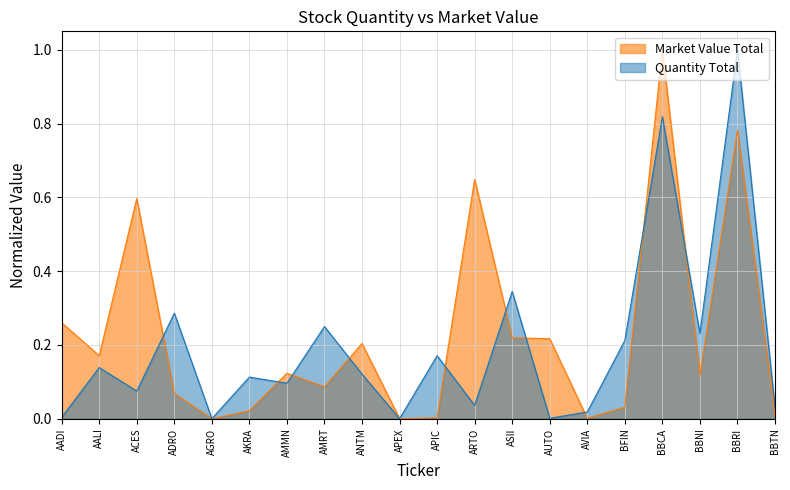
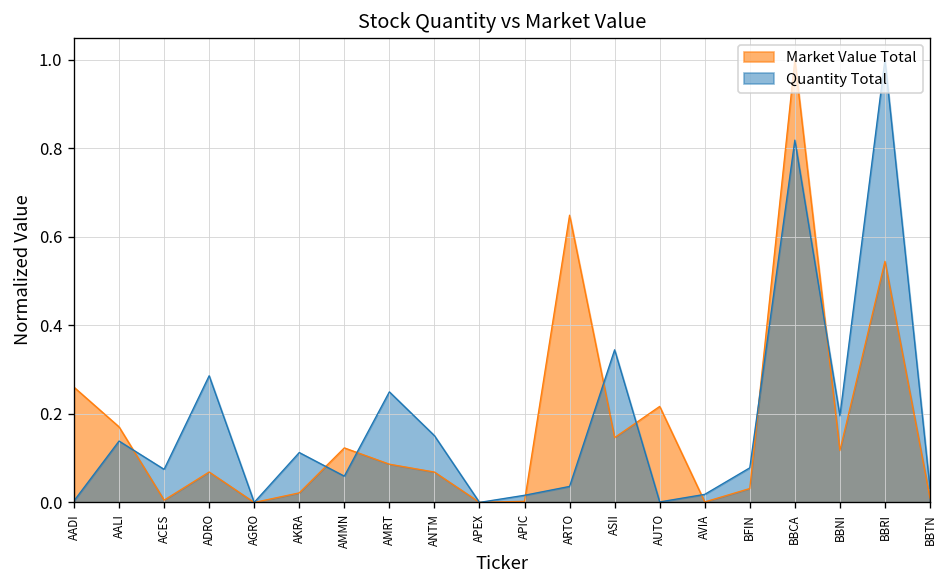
  {
    "Market Value Total": {
      "AADI": 0.26,
      "AALI": 0.17,
-     "ACES": 0.60,
+     "ACES": 0.01,
      "ADRO": 0.07,
      "AKRA": 0.02,
      "AMMN": 0.12,
      "AMRT": 0.09,
-     "ANTM": 0.20,
+     "ANTM": 0.07,
      "APIC": 0.00,
      "ARTO": 0.65,
-     "ASII": 0.22,
+     "ASII": 0.15,
      "AUTO": 0.22,
      "AVIA": 0.00,
      "BFIN": 0.03,
      "BBNI": 0.12,
-     "BBRI": 0.78,
+     "BBRI": 0.54,
      "BBTN": 0.01
    },
    "Quantity Total": {
      "AADI": 0.00,
      "AALI": 0.14,
      "ACES": 0.07,
      "ADRO": 0.29,
      "AKRA": 0.11,
-     "AMMN": 0.10,
+     "AMMN": 0.06,
      "AMRT": 0.25,
-     "ANTM": 0.12,
-     "APIC": 0.17,
+     "ANTM": 0.15,
+     "APIC": 0.02,
      "ARTO": 0.04,
      "ASII": 0.34,
      "AUTO": 0.00,
      "AVIA": 0.02,
-     "BFIN": 0.21,
+     "BFIN": 0.08,
      "BBCA": 0.82,
-     "BBNI": 0.23,
+     "BBNI": 0.20,
      "BBTN": 0.03
    }
  }
